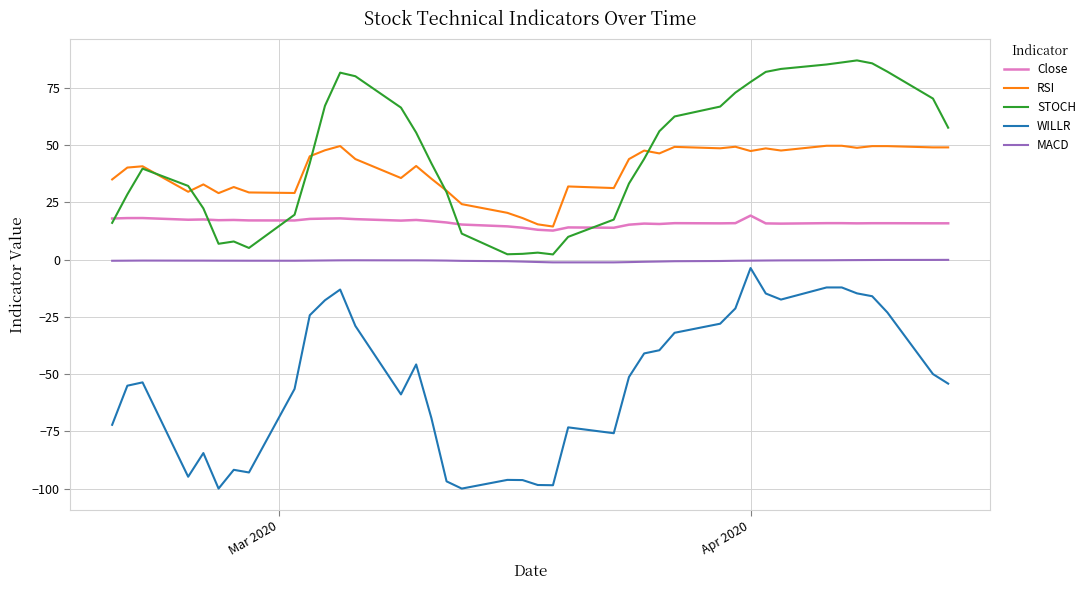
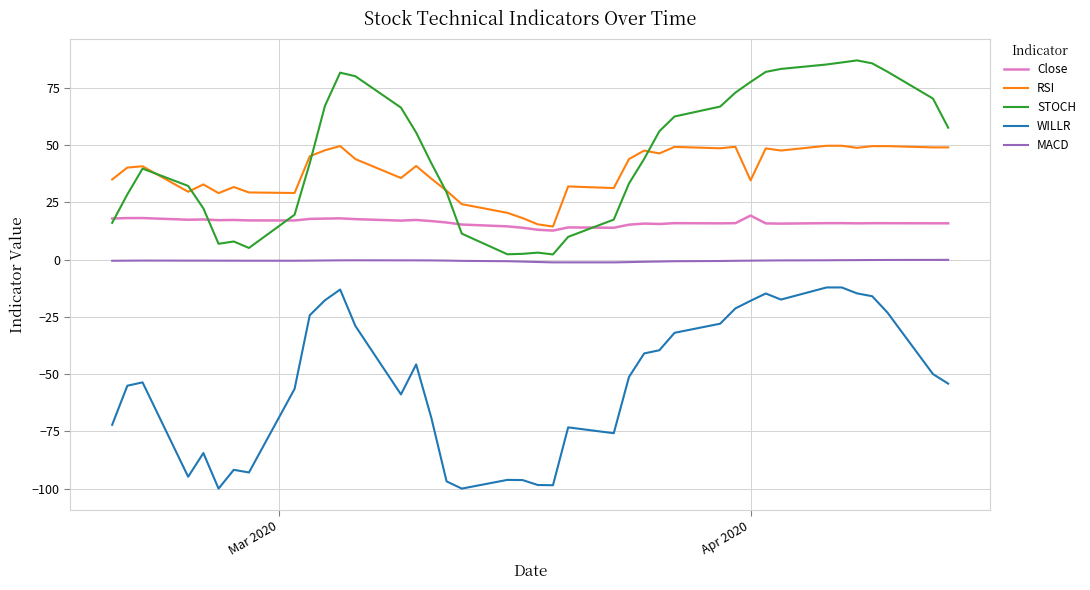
  {
    "Close": {
      "Apr 2020": 19
    },
    "RSI": {
-     "Apr 2020": 47
+     "Apr 2020": 35
    },
    "STOCH": {
      "Apr 2020": 78
    },
    "WILLR": {
-     "Apr 2020": -4
+     "Apr 2020": -18
    },
    "MACD": {
      "Apr 2020": 0
    }
  }
